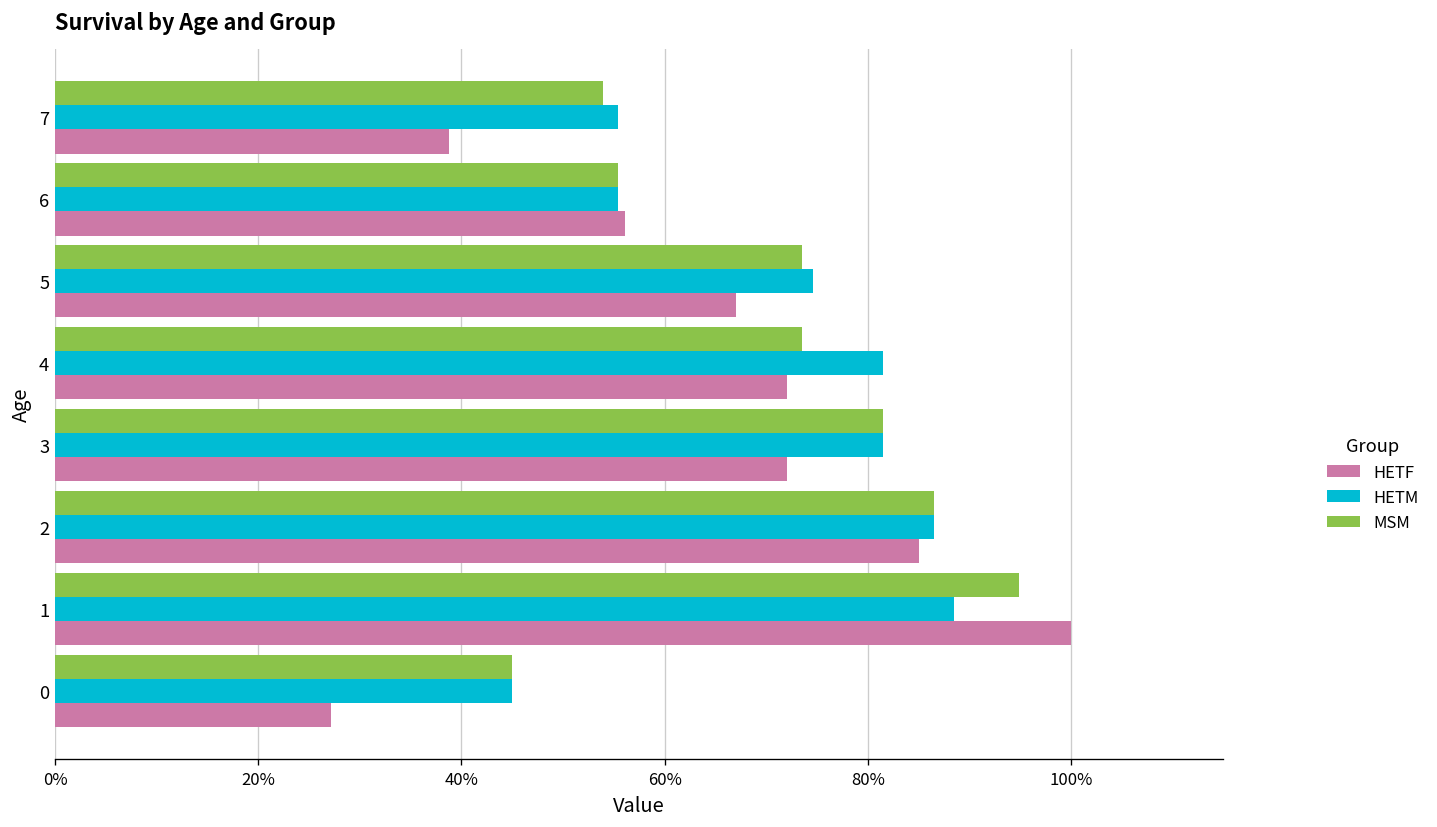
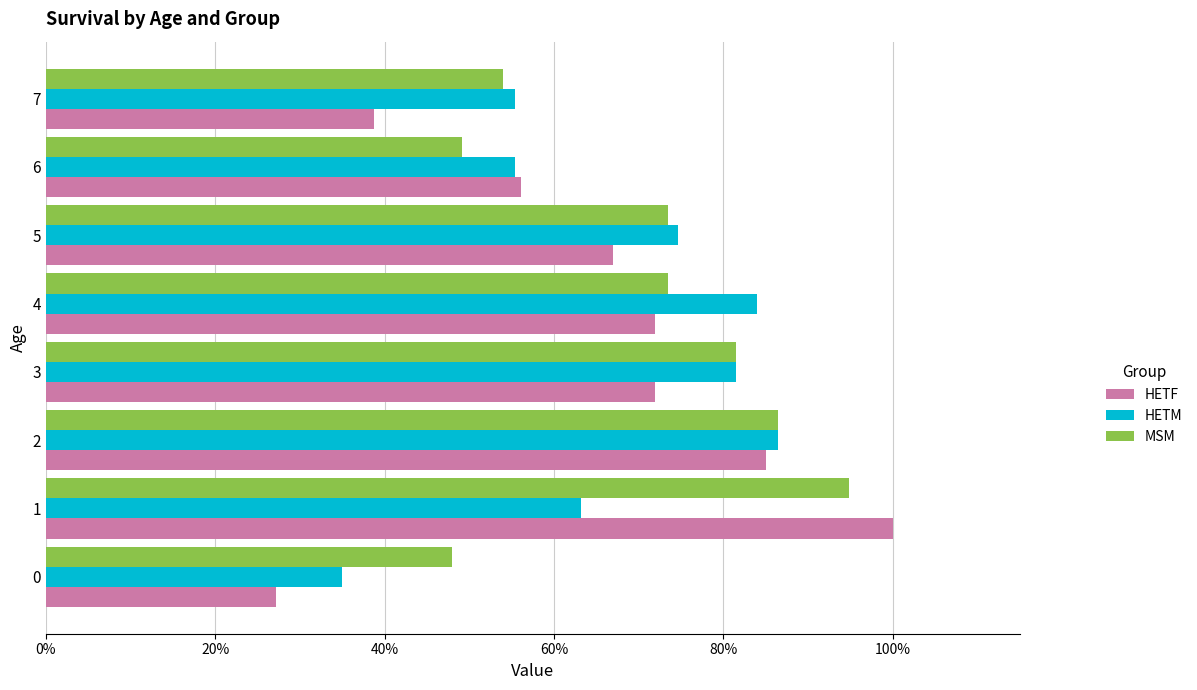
  {
    "HETF": {
      "7": "39%",
      "6": "56%",
      "5": "67%",
      "4": "72%",
      "3": "72%",
      "2": "85%",
      "1": "100%",
      "0": "27%"
    },
    "HETM": {
      "7": "55%",
      "6": "55%",
      "5": "75%",
-     "4": "82%",
+     "4": "84%",
      "3": "82%",
      "2": "87%",
-     "1": "89%",
-     "0": "45%"
+     "1": "63%",
+     "0": "35%"
    },
    "MSM": {
      "7": "54%",
-     "6": "55%",
+     "6": "49%",
      "5": "74%",
      "4": "74%",
      "3": "82%",
      "2": "87%",
      "1": "95%",
-     "0": "45%"
+     "0": "48%"
    }
  }
